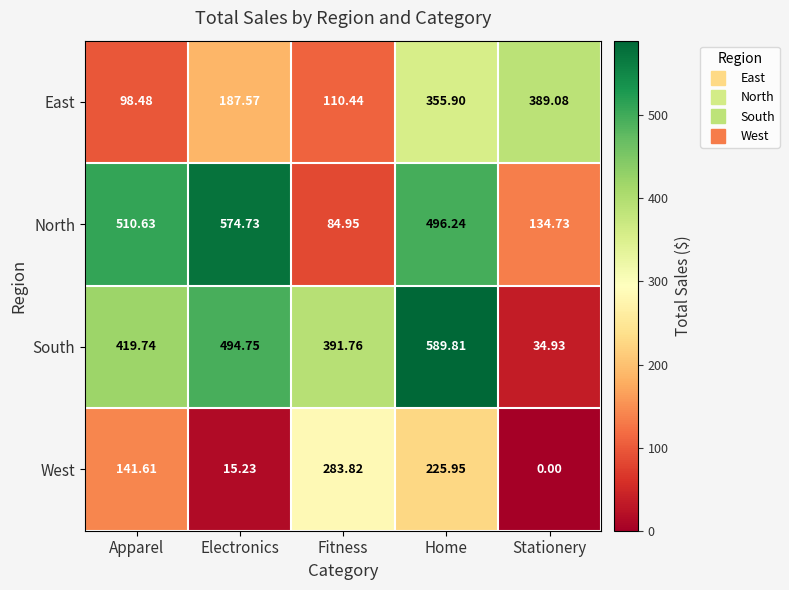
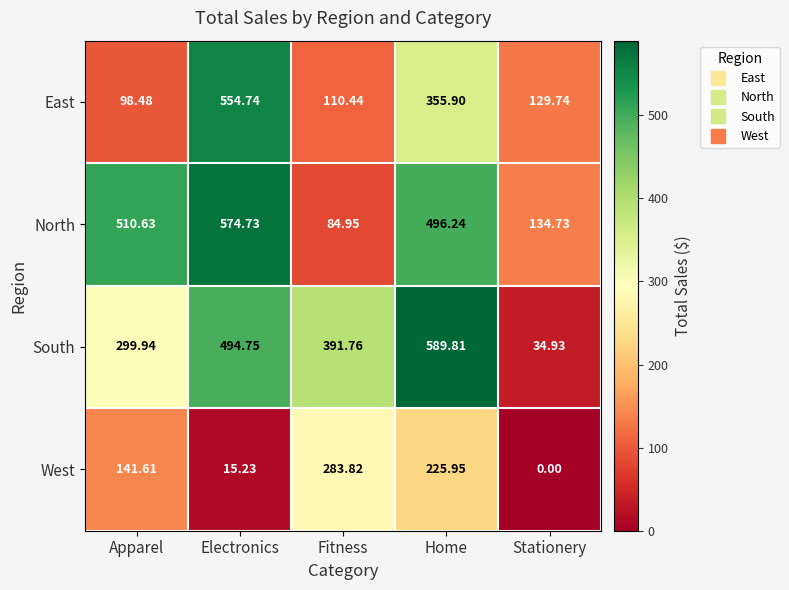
  {
    "East": {
      "Apparel": 98.48,
-     "Electronics": 187.57,
+     "Electronics": 554.74,
      "Fitness": 110.44,
      "Home": 355.90,
-     "Stationery": 389.08
+     "Stationery": 129.74
    },
    "North": {
      "Apparel": 510.63,
      "Electronics": 574.73,
      "Fitness": 84.95,
      "Home": 496.24,
      "Stationery": 134.73
    },
    "South": {
-     "Apparel": 419.74,
+     "Apparel": 299.94,
      "Electronics": 494.75,
      "Fitness": 391.76,
      "Home": 589.81,
      "Stationery": 34.93
    },
    "West": {
      "Apparel": 141.61,
      "Electronics": 15.23,
      "Fitness": 283.82,
      "Home": 225.95,
      "Stationery": 0.00
    }
  }
